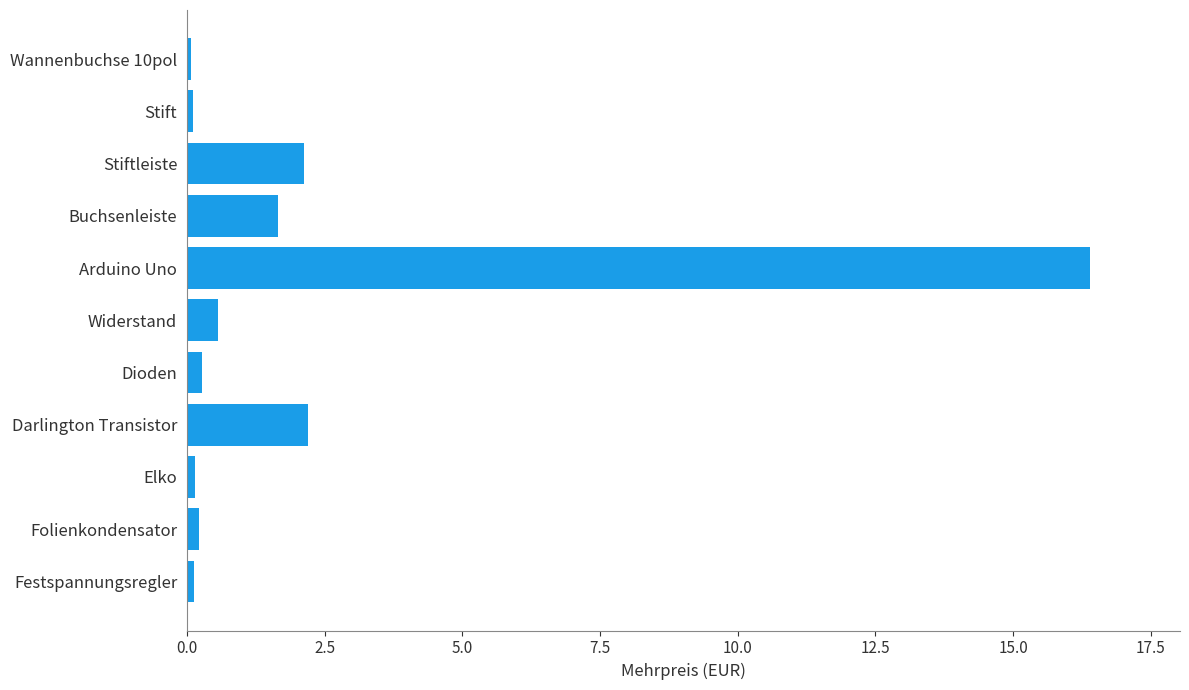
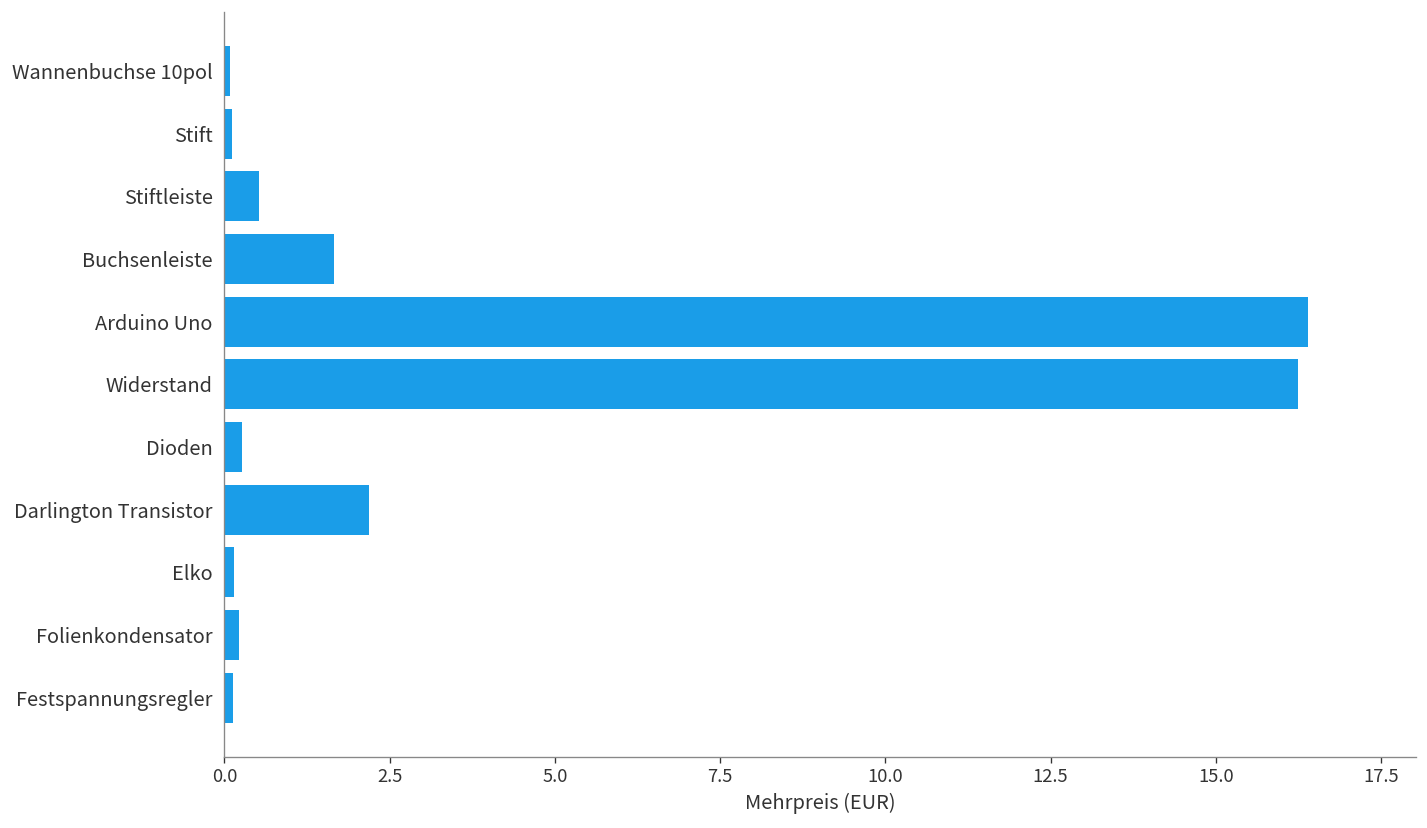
  {
    "Wannenbuchse 10pol": 0.1,
    "Stift": 0.1,
-   "Stiftleiste": 2.1,
+   "Stiftleiste": 0.5,
    "Buchsenleiste": 1.7,
    "Arduino Uno": 16.4,
-   "Widerstand": 0.6,
+   "Widerstand": 16.2,
    "Dioden": 0.3,
    "Darlington Transistor": 2.2,
    "Elko": 0.1,
    "Folienkondensator": 0.2,
    "Festspannungsregler": 0.1
  }
